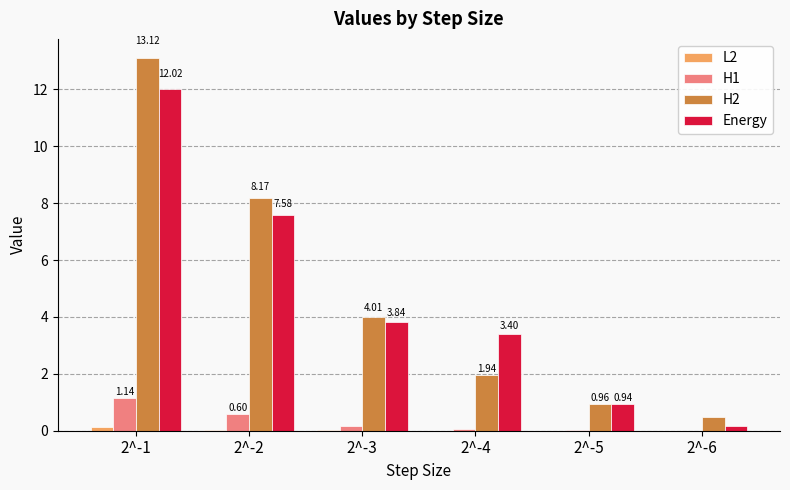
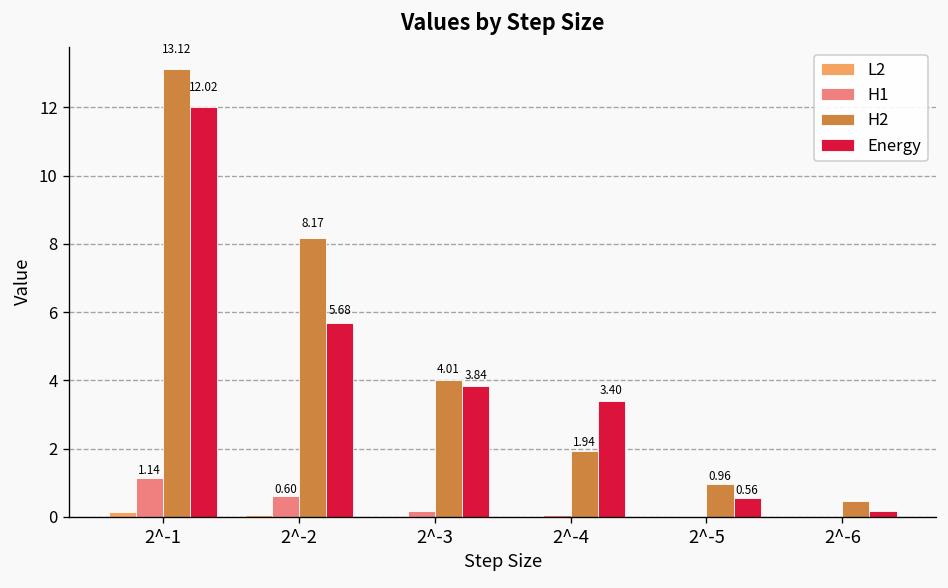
  {
    "Energy": {
      "2^-1": 12.02,
-     "2^-2": 7.58,
+     "2^-2": 5.68,
      "2^-3": 3.84,
      "2^-4": 3.40,
-     "2^-5": 0.94
+     "2^-5": 0.56
    }
  }
